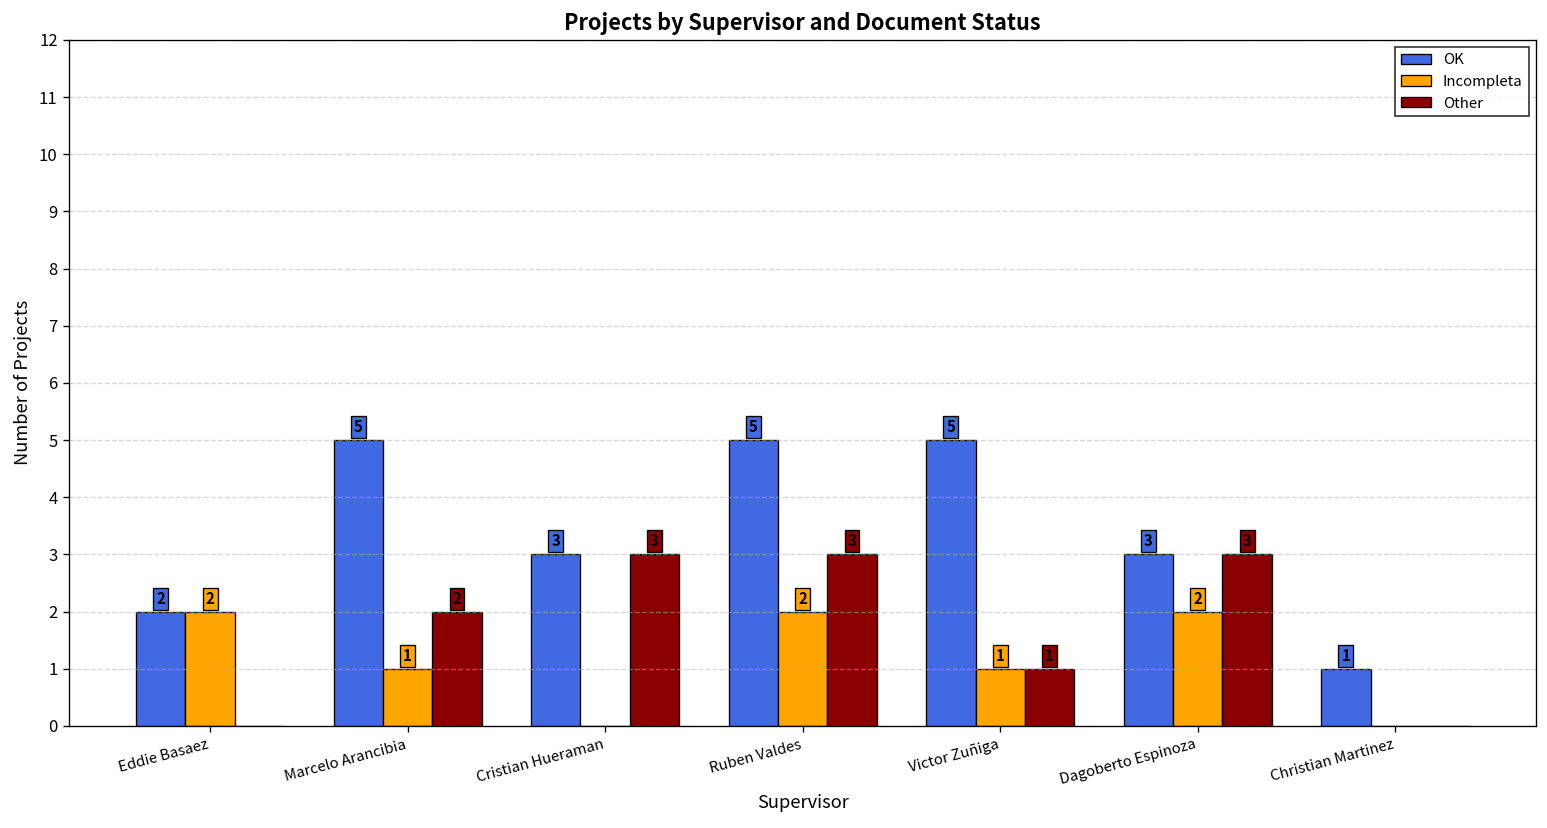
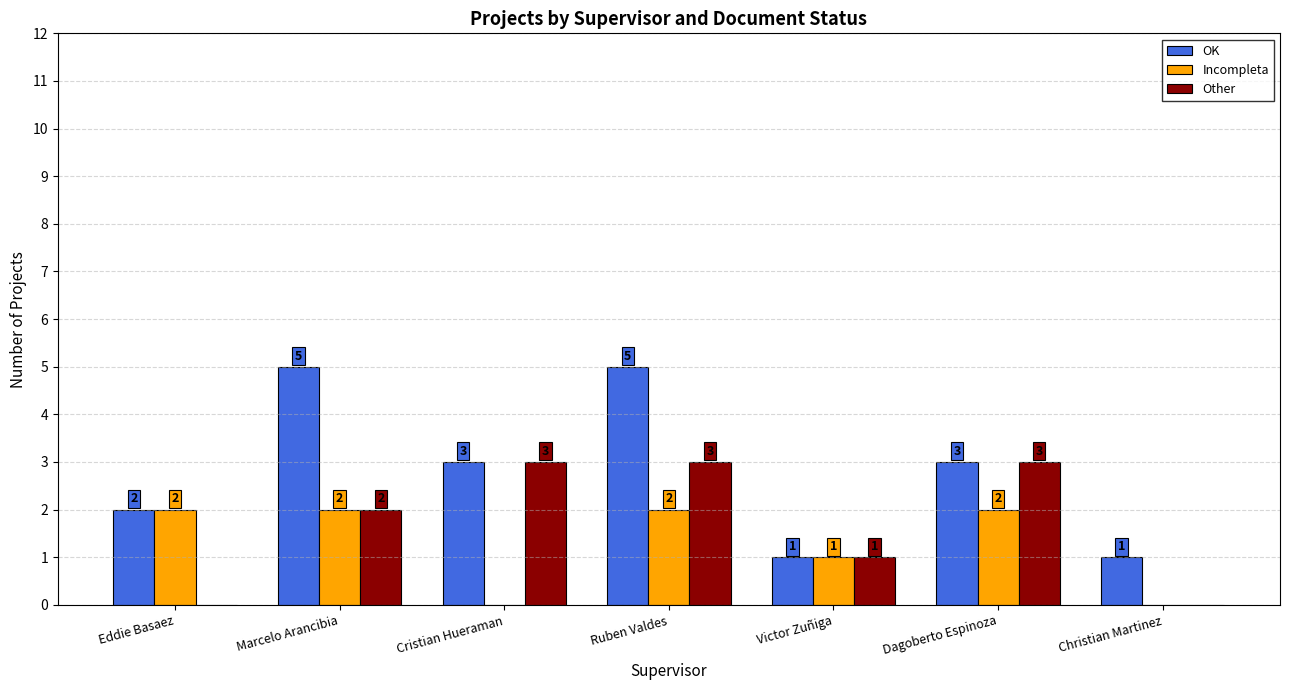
  {
    "OK": {
-     "Victor Zuñiga": 5
+     "Victor Zuñiga": 1
    },
    "Incompleta": {
-     "Marcelo Arancibia": 1
+     "Marcelo Arancibia": 2
    },
    "Other": {
      "Eddie Basaez": 0.0,
      "Christian Martinez": 0.0
    }
  }
